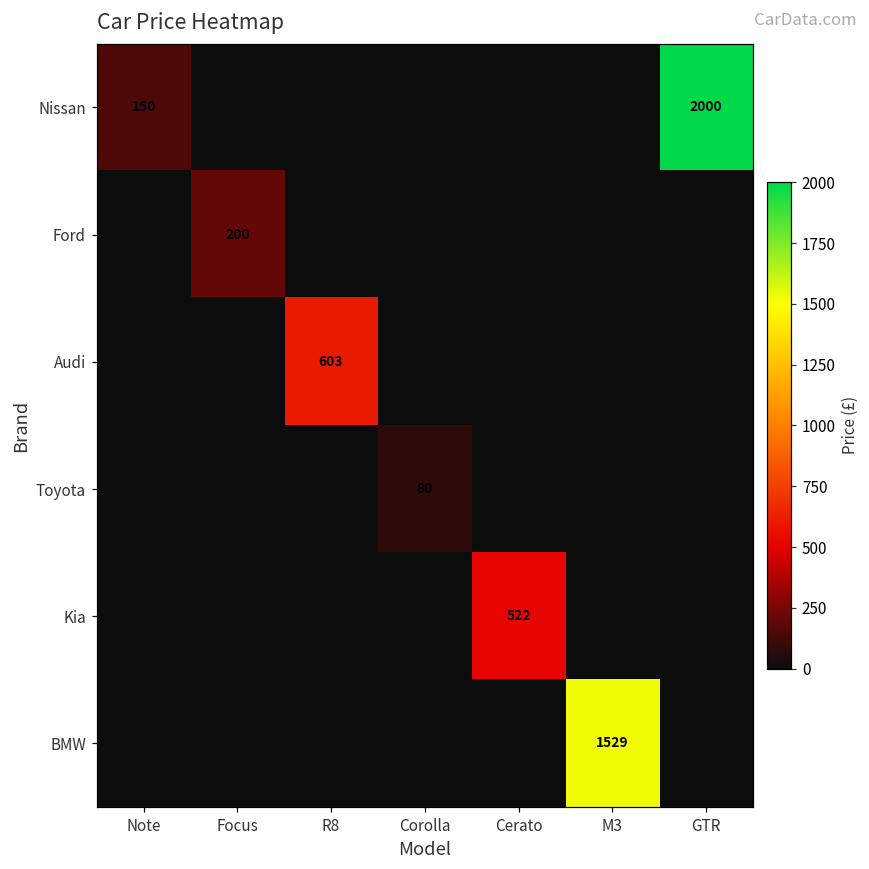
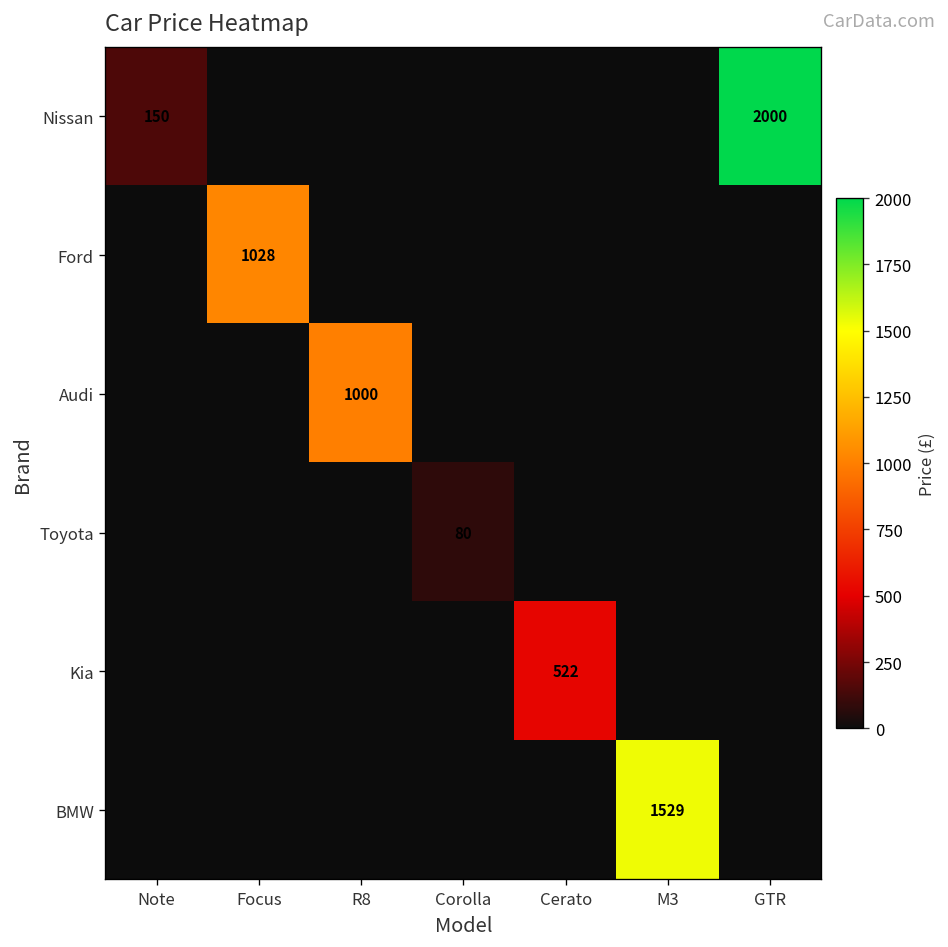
  {
    "Nissan": {
      "Note": 150,
      "GTR": 2000
    },
    "Ford": {
-     "Focus": 200
+     "Focus": 1028
    },
    "Audi": {
-     "R8": 603
+     "R8": 1000
    },
    "Kia": {
      "Cerato": 522
    },
    "BMW": {
      "M3": 1529
    }
  }
